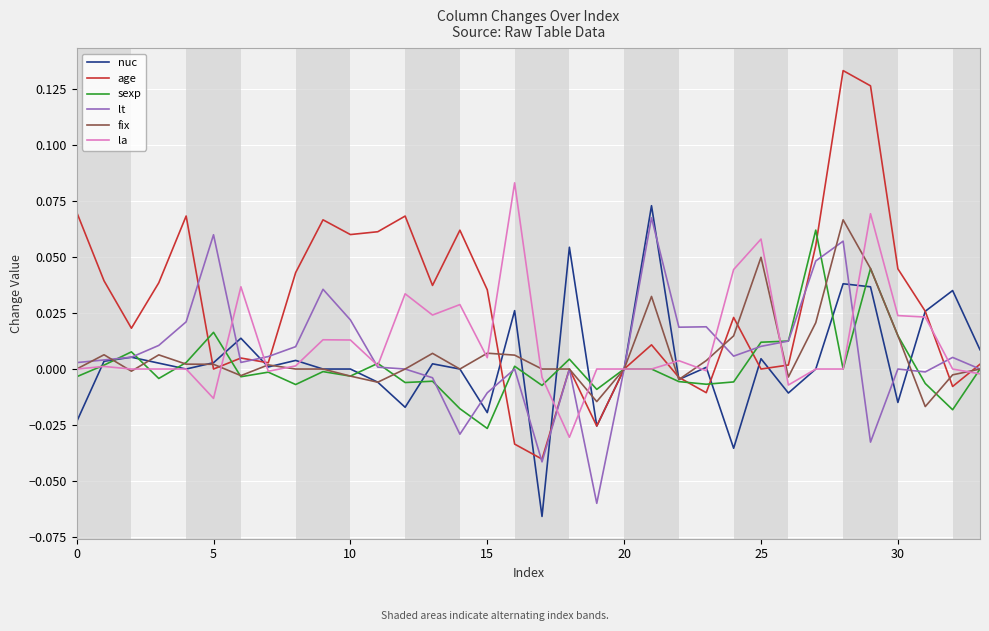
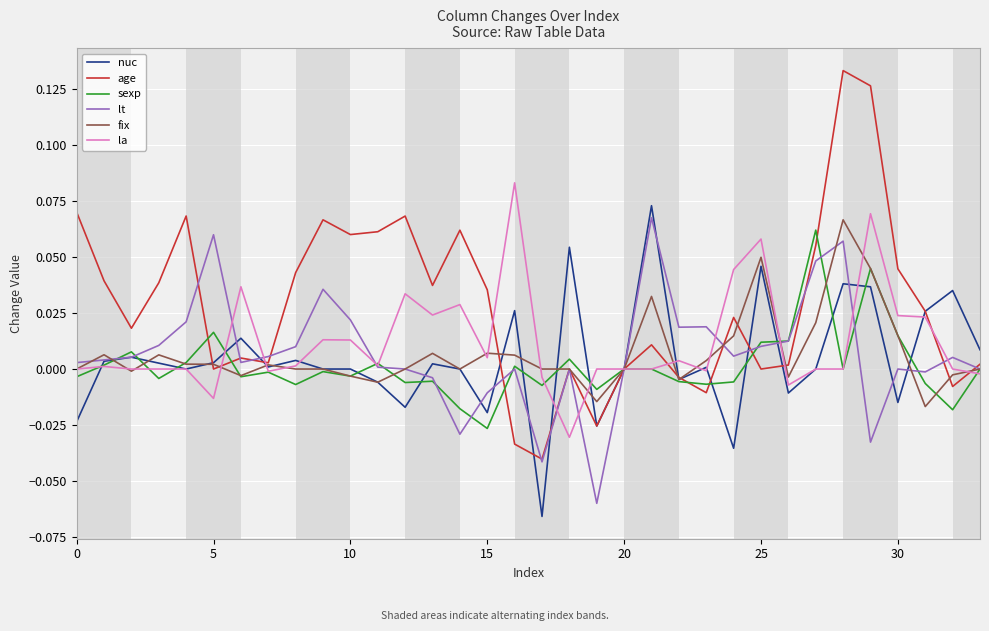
  {
    "nuc": {
      "0": -0.024,
      "10": 0.000,
      "15": -0.019,
-     "25": 0.005,
+     "25": 0.046,
      "30": -0.015
    },
    "age": {
      "0": 0.070,
      "5": 0.000,
      "10": 0.060,
      "15": 0.035,
      "25": 0.000,
      "30": 0.045
    },
    "sexp": {
      "0": -0.003,
      "5": 0.016,
      "15": -0.027,
      "25": 0.012
    },
    "lt": {
      "0": 0.003,
      "5": 0.060,
      "10": 0.022,
      "15": -0.011,
      "25": 0.010,
      "30": 0.000
    },
    "fix": {
      "15": 0.007,
      "25": 0.050
    },
    "la": {
      "5": -0.013,
      "10": 0.013,
      "15": 0.005,
      "25": 0.058,
      "30": 0.024
    }
  }
